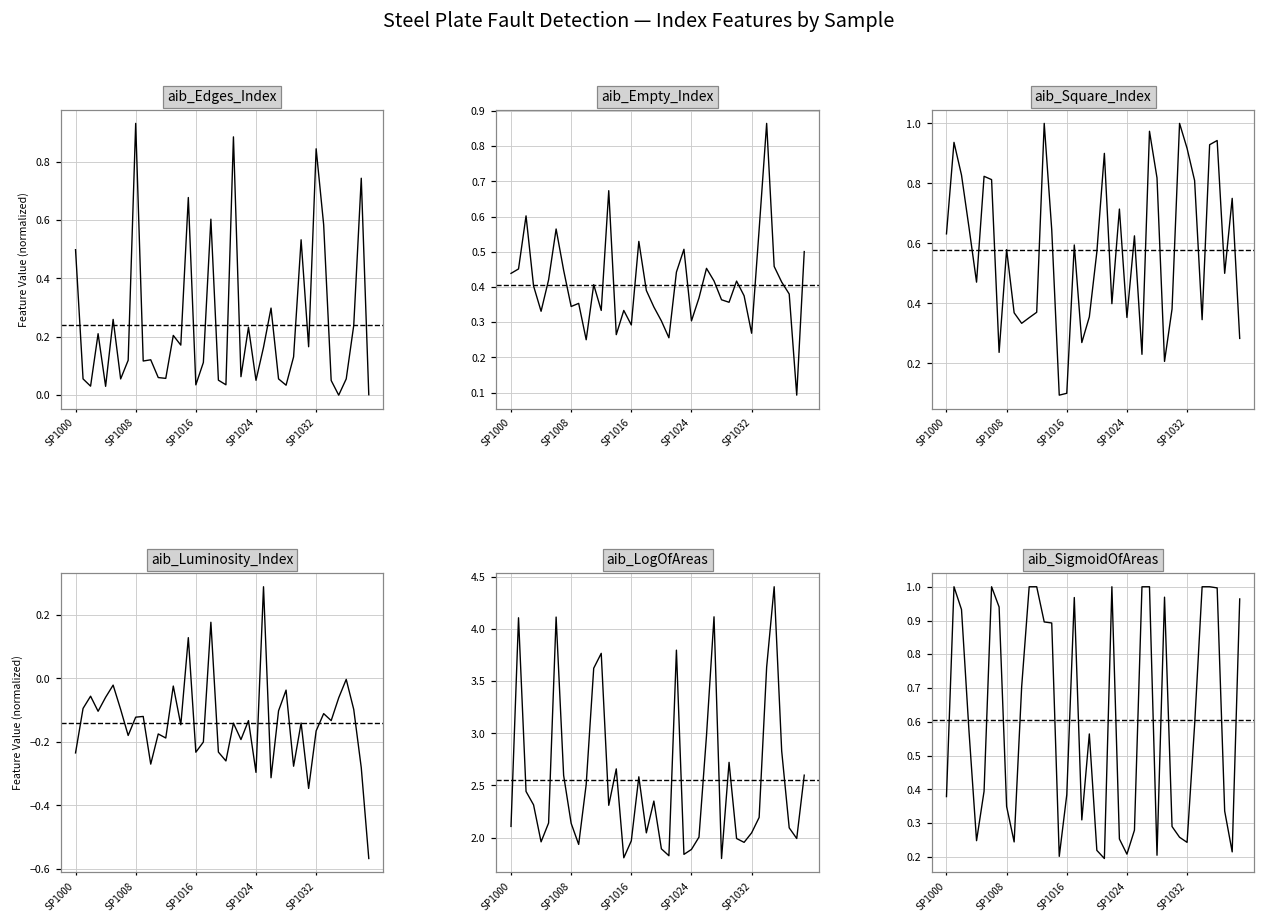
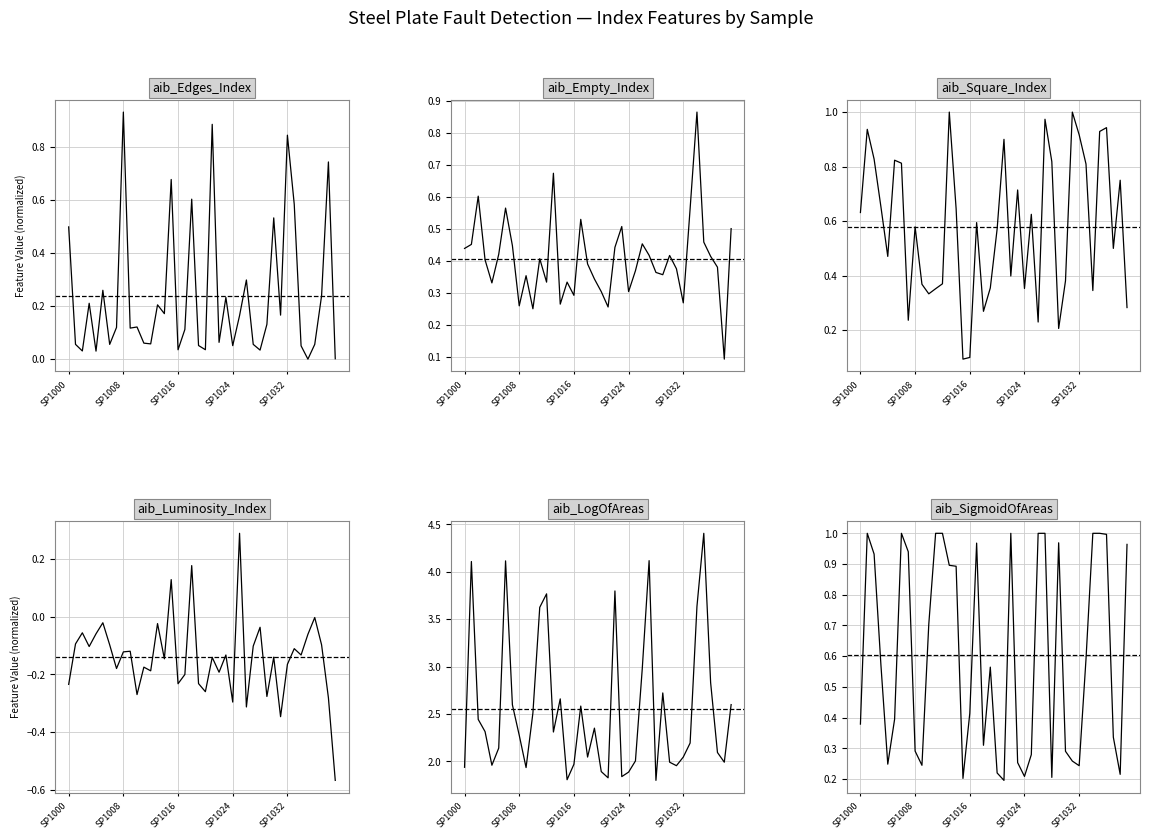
  {
    "aib_Edges_Index": {
      "SP1000": 0.50,
      "SP1008": 0.93,
      "SP1016": 0.04,
      "SP1024": 0.05,
      "SP1032": 0.84
    },
    "aib_Empty_Index": {
      "SP1000": 0.44,
-     "SP1008": 0.34,
+     "SP1008": 0.26,
      "SP1016": 0.29,
      "SP1024": 0.30,
      "SP1032": 0.27
    },
    "aib_Square_Index": {
      "SP1000": 0.63,
      "SP1008": 0.58,
      "SP1016": 0.10,
      "SP1024": 0.35,
      "SP1032": 0.92
    },
    "aib_Luminosity_Index": {
      "SP1000": -0.23,
      "SP1008": -0.12,
      "SP1016": -0.23,
      "SP1024": -0.30,
      "SP1032": -0.17
    },
    "aib_LogOfAreas": {
-     "SP1000": 2.1,
-     "SP1008": 2.1,
+     "SP1000": 1.9,
+     "SP1008": 2.3,
      "SP1016": 2.0,
      "SP1024": 1.9,
      "SP1032": 2.0
    },
    "aib_SigmoidOfAreas": {
      "SP1000": 0.38,
-     "SP1008": 0.35,
-     "SP1016": 0.38,
+     "SP1008": 0.29,
+     "SP1016": 0.41,
      "SP1024": 0.21,
      "SP1032": 0.24
    }
  }
